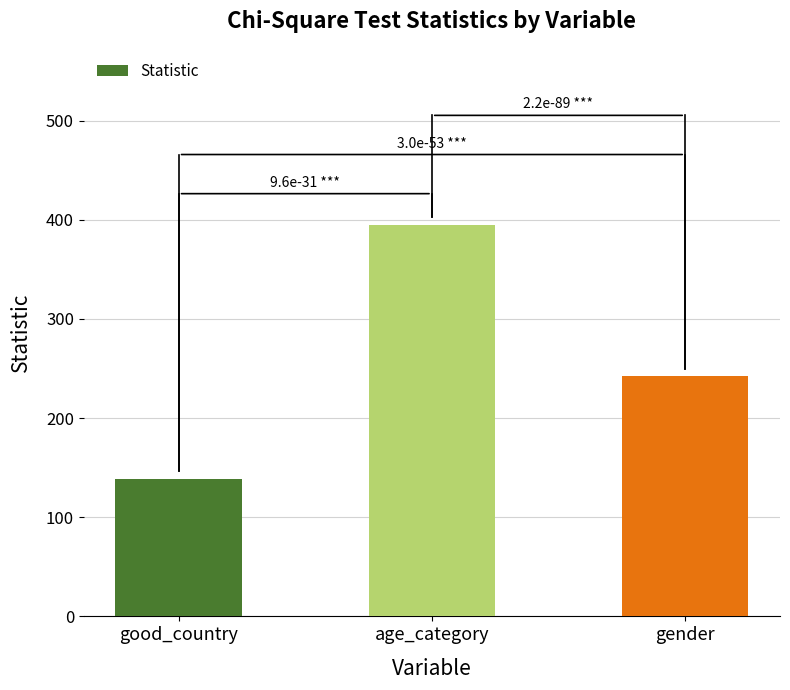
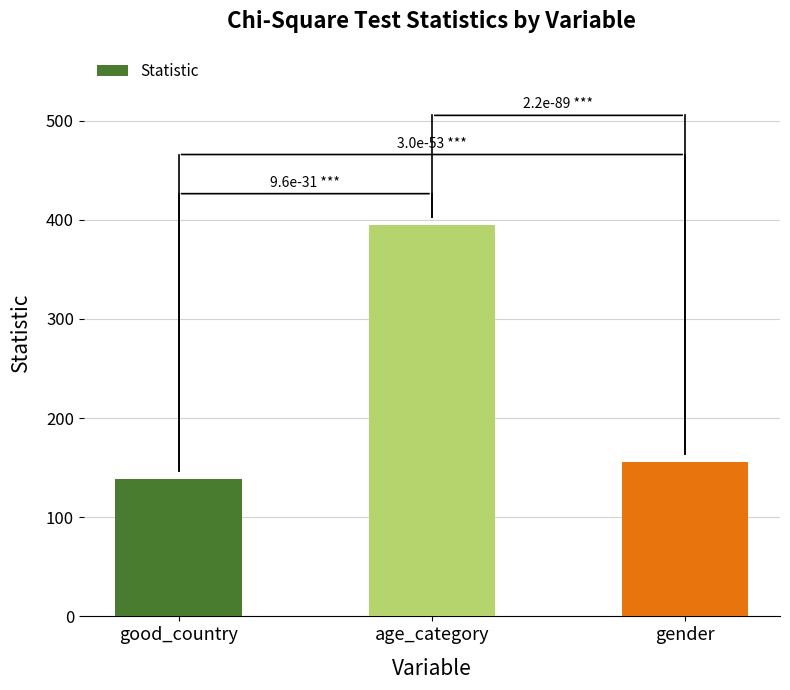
  {
    "Statistic": {
      "good_country": 140,
      "age_category": 390,
-     "gender": 240
+     "gender": 160
    }
  }
